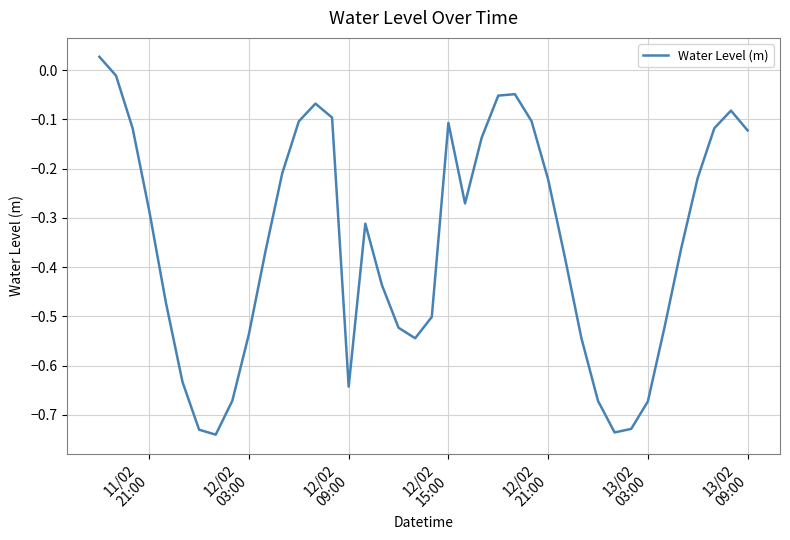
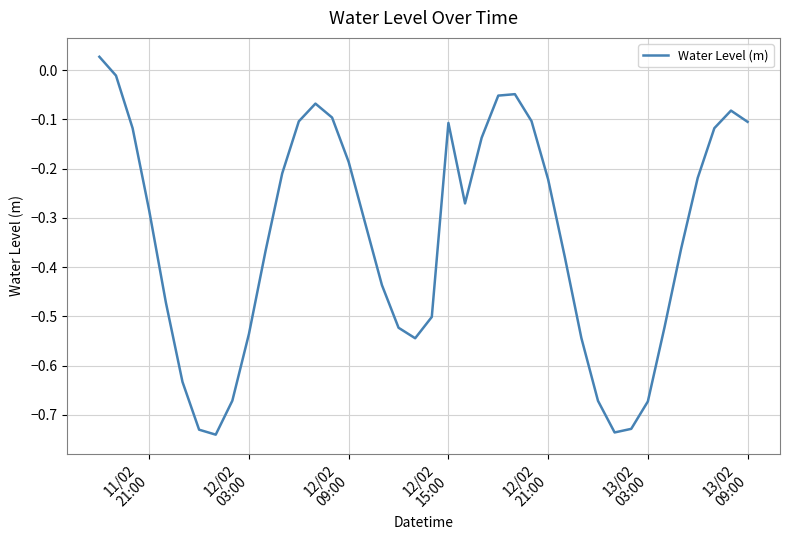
  {
    "11/02 21:00": -0.29,
    "12/02 03:00": -0.54,
-   "12/02 09:00": -0.64,
+   "12/02 09:00": -0.19,
    "12/02 15:00": -0.11,
    "12/02 21:00": -0.22,
    "13/02 03:00": -0.67,
-   "13/02 09:00": -0.12
+   "13/02 09:00": -0.11
  }
